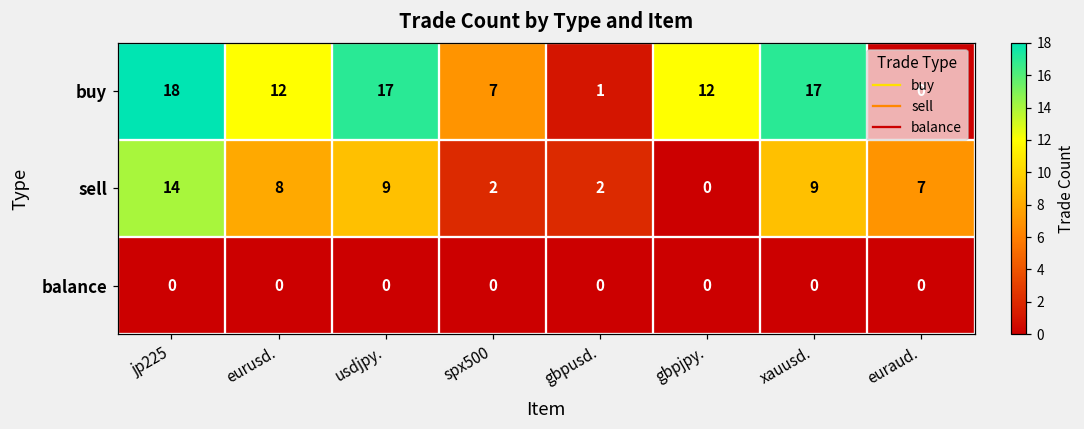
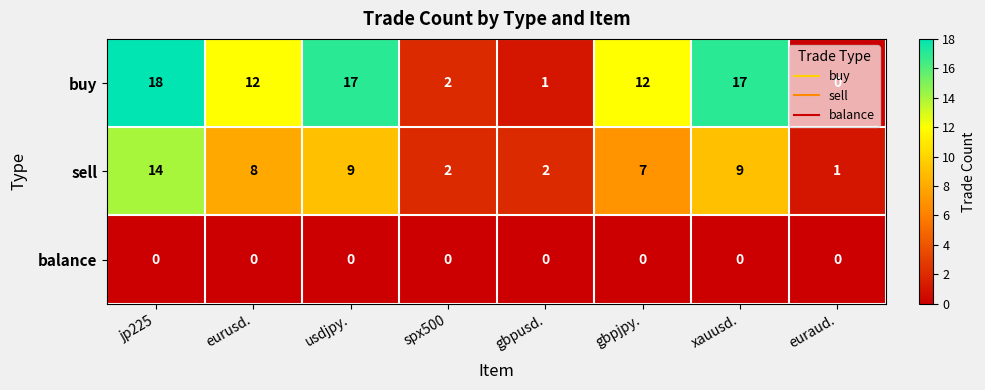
  {
    "buy": {
      "jp225": 18,
      "eurusd.": 12,
      "usdjpy.": 17,
-     "spx500": 7,
+     "spx500": 2,
      "gbpusd.": 1,
      "gbpjpy.": 12,
      "xauusd.": 17
    },
    "sell": {
      "jp225": 14,
      "eurusd.": 8,
      "usdjpy.": 9,
      "spx500": 2,
      "gbpusd.": 2,
-     "gbpjpy.": 0,
+     "gbpjpy.": 7,
      "xauusd.": 9,
-     "euraud.": 7
+     "euraud.": 1
    },
    "balance": {
      "jp225": 0,
      "eurusd.": 0,
      "usdjpy.": 0,
      "spx500": 0,
      "gbpusd.": 0,
      "gbpjpy.": 0,
      "xauusd.": 0,
      "euraud.": 0
    }
  }
